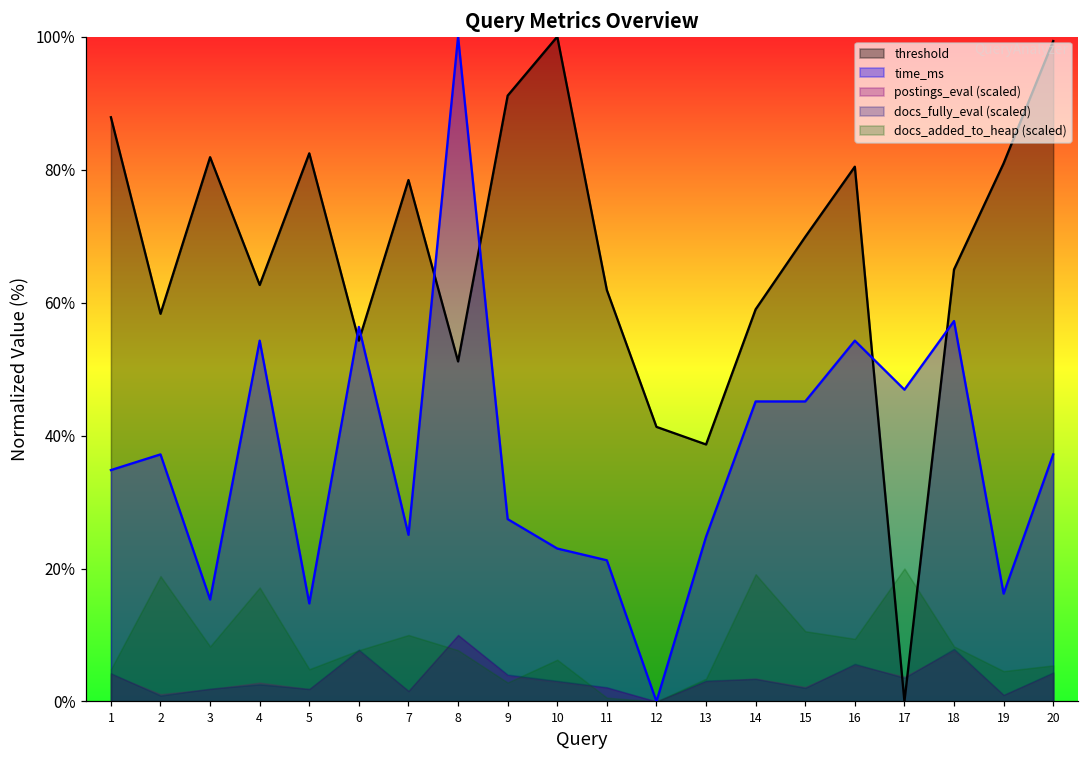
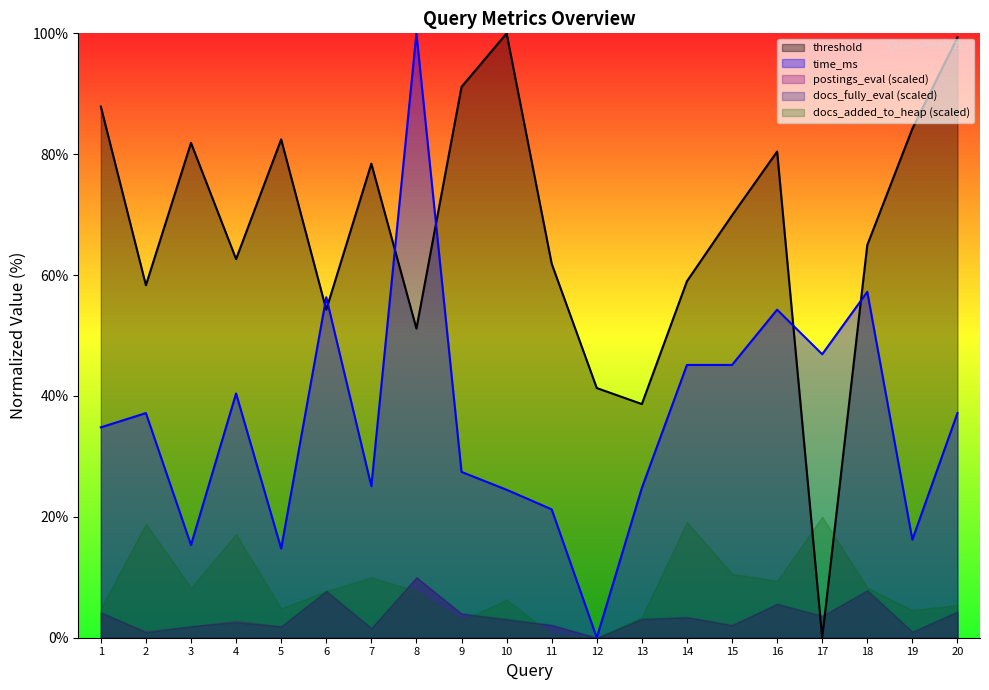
  {
    "threshold": {
      "1": "88%",
      "2": "58%",
      "3": "82%",
      "4": "63%",
      "5": "82%",
      "6": "54%",
      "7": "78%",
      "8": "51%",
      "9": "91%",
      "10": "100%",
      "11": "62%",
      "12": "41%",
      "13": "39%",
      "14": "59%",
      "15": "70%",
      "16": "80%",
      "17": "0%",
      "18": "65%",
-     "19": "81%",
+     "19": "84%",
      "20": "99%"
    },
    "time_ms": {
      "1": "35%",
      "2": "37%",
      "3": "15%",
-     "4": "54%",
+     "4": "40%",
      "5": "15%",
      "6": "56%",
      "7": "25%",
      "8": "100%",
      "9": "27%",
-     "10": "23%",
+     "10": "24%",
      "11": "21%",
      "13": "25%",
      "14": "45%",
      "15": "45%",
      "16": "54%",
      "17": "47%",
      "18": "57%",
      "19": "16%",
      "20": "37%"
    },
    "docs_added_to_heap (scaled)": {
      "1": "5%",
      "2": "19%",
      "3": "8%",
      "4": "17%",
      "5": "5%",
      "7": "10%",
      "8": "8%",
      "9": "3%",
      "10": "6%",
      "11": "1%",
      "14": "19%",
      "15": "11%",
      "16": "9%",
      "17": "20%",
      "19": "5%",
      "20": "5%"
    }
  }
